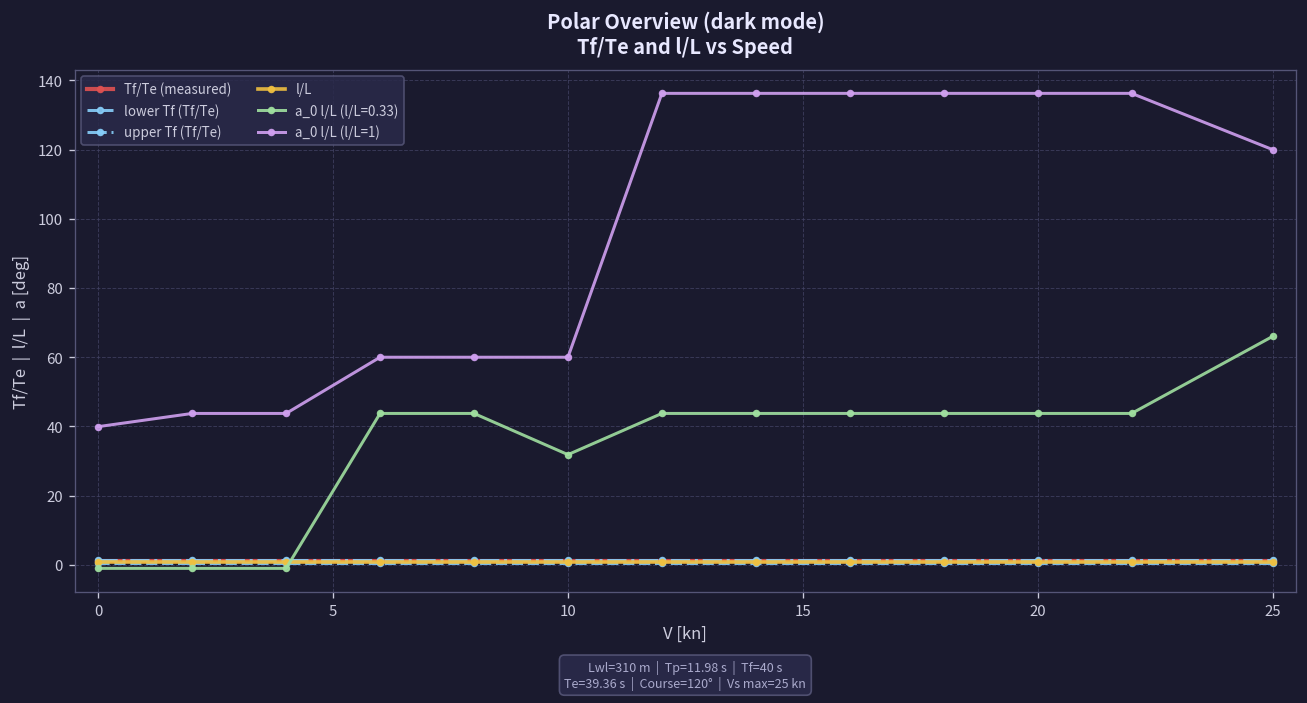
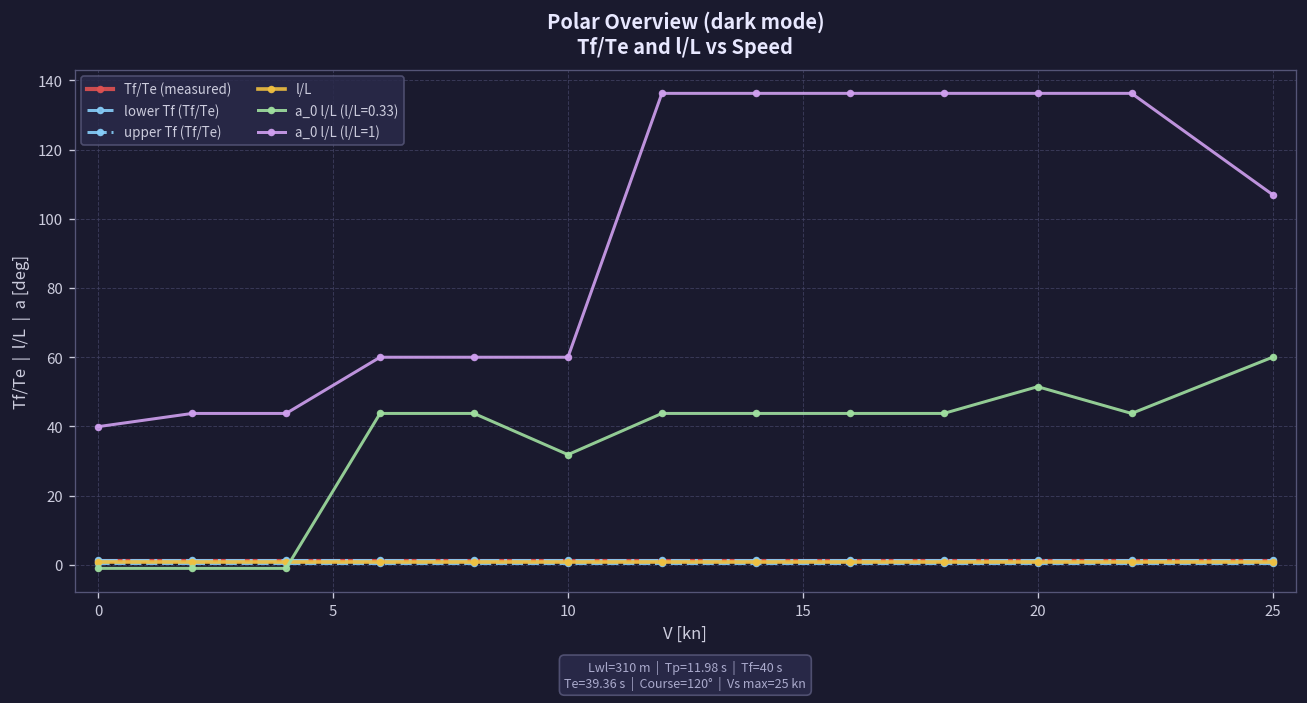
  {
    "a_0 l/L (l/L=0.33)": {
      "0": -1,
      "10": 32,
-     "20": 44,
-     "25": 66
+     "20": 51,
+     "25": 60
    },
    "a_0 l/L (l/L=1)": {
      "0": 40,
      "10": 60,
      "20": 136,
-     "25": 120
+     "25": 107
    }
  }
